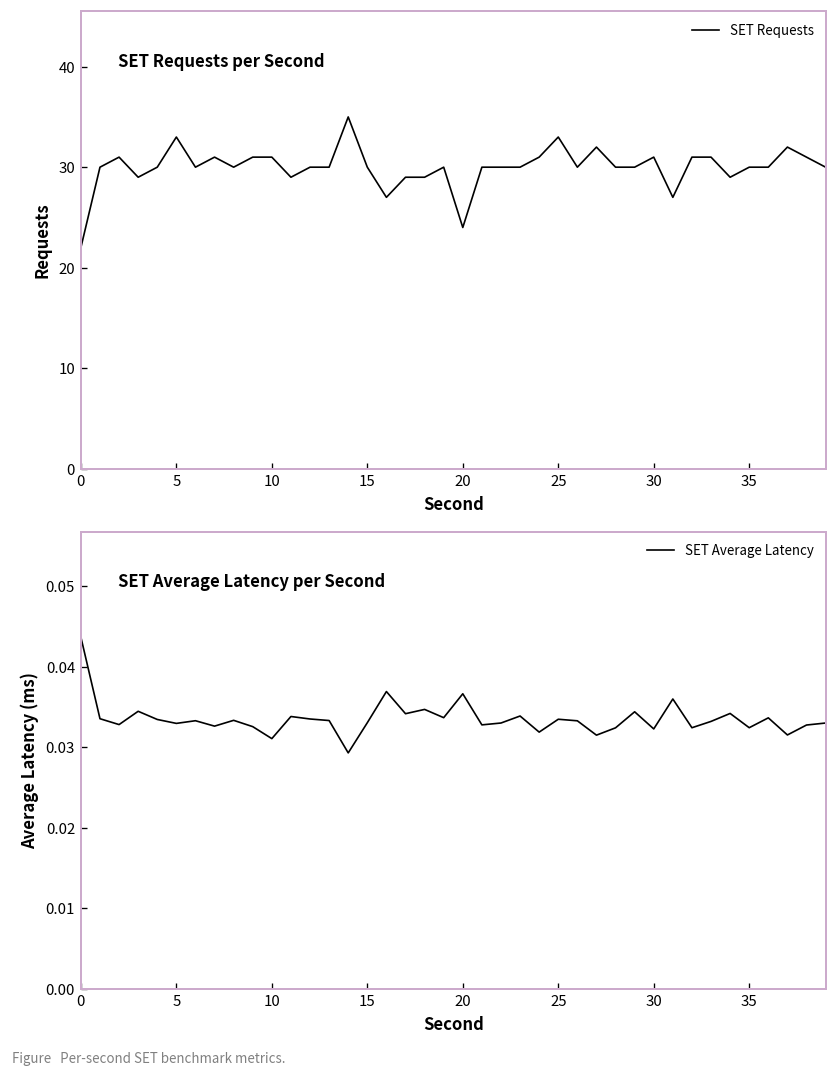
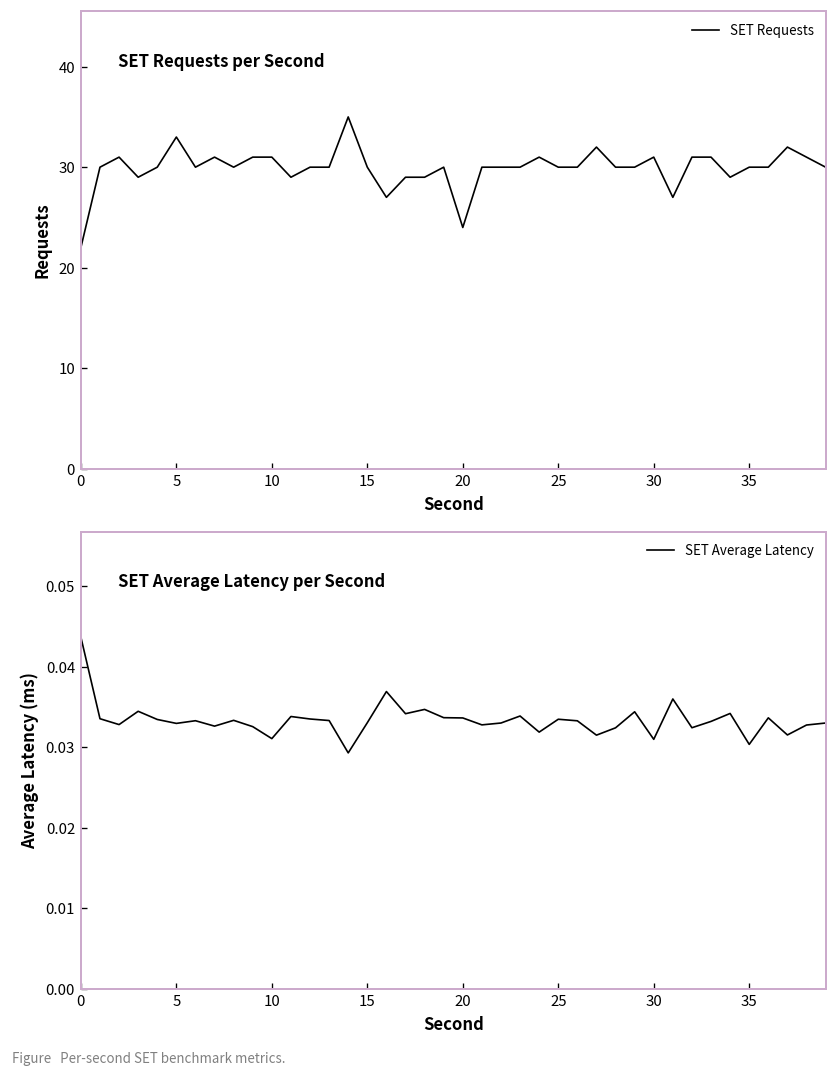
  {
    "SET Requests per Second": {
      "0": 22,
      "5": 33,
      "10": 31,
      "15": 30,
      "20": 24,
-     "25": 33,
+     "25": 30,
      "30": 31,
      "35": 30
    },
    "SET Average Latency per Second": {
      "0": 0.044,
      "5": 0.033,
      "10": 0.031,
      "15": 0.033,
-     "20": 0.037,
+     "20": 0.034,
      "25": 0.033,
-     "30": 0.032,
-     "35": 0.032
+     "30": 0.031,
+     "35": 0.030
    }
  }
